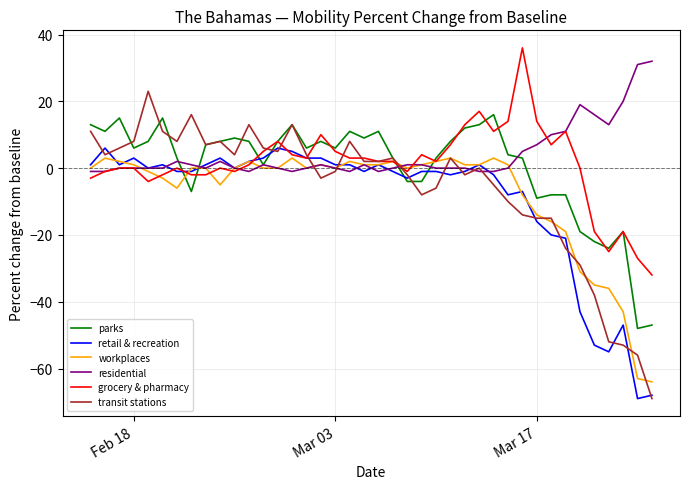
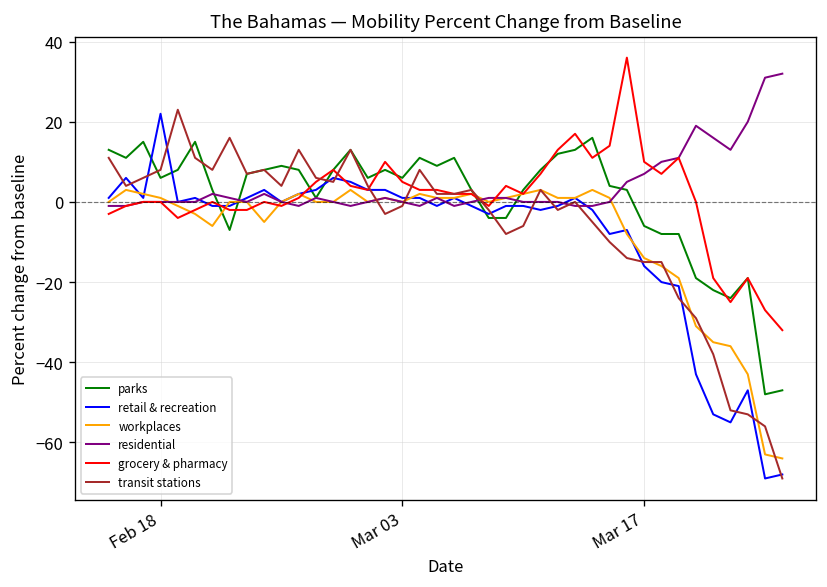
  {
    "parks": {
      "Feb 18": 6,
      "Mar 03": 6,
-     "Mar 17": -9
+     "Mar 17": -6
    },
    "retail & recreation": {
-     "Feb 18": 3,
+     "Feb 18": 22,
      "Mar 03": 1,
      "Mar 17": -16
    },
    "workplaces": {
      "Feb 18": 1,
      "Mar 17": -14
    },
    "residential": {
      "Mar 17": 7
    },
    "grocery & pharmacy": {
      "Mar 03": 5,
-     "Mar 17": 14
+     "Mar 17": 10
    },
    "transit stations": {
      "Feb 18": 8,
      "Mar 03": -1,
      "Mar 17": -15
    }
  }
